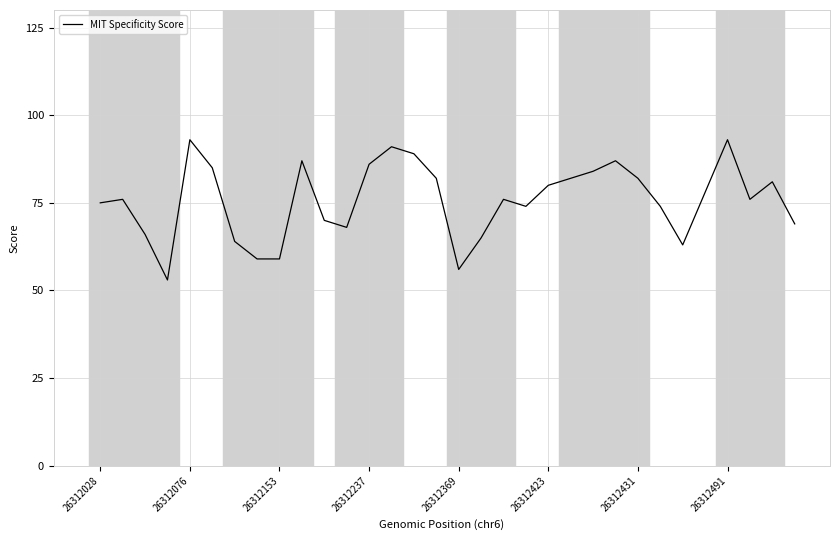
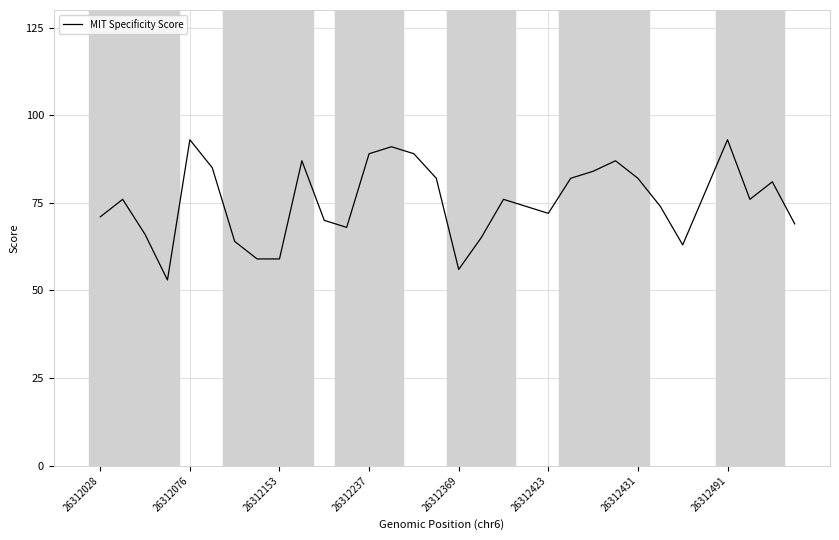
  {
-   "26312028": 75,
+   "26312028": 71,
    "26312076": 93,
    "26312153": 59,
-   "26312237": 86,
+   "26312237": 89,
    "26312369": 56,
-   "26312423": 80,
+   "26312423": 72,
    "26312431": 82,
    "26312491": 93
  }
